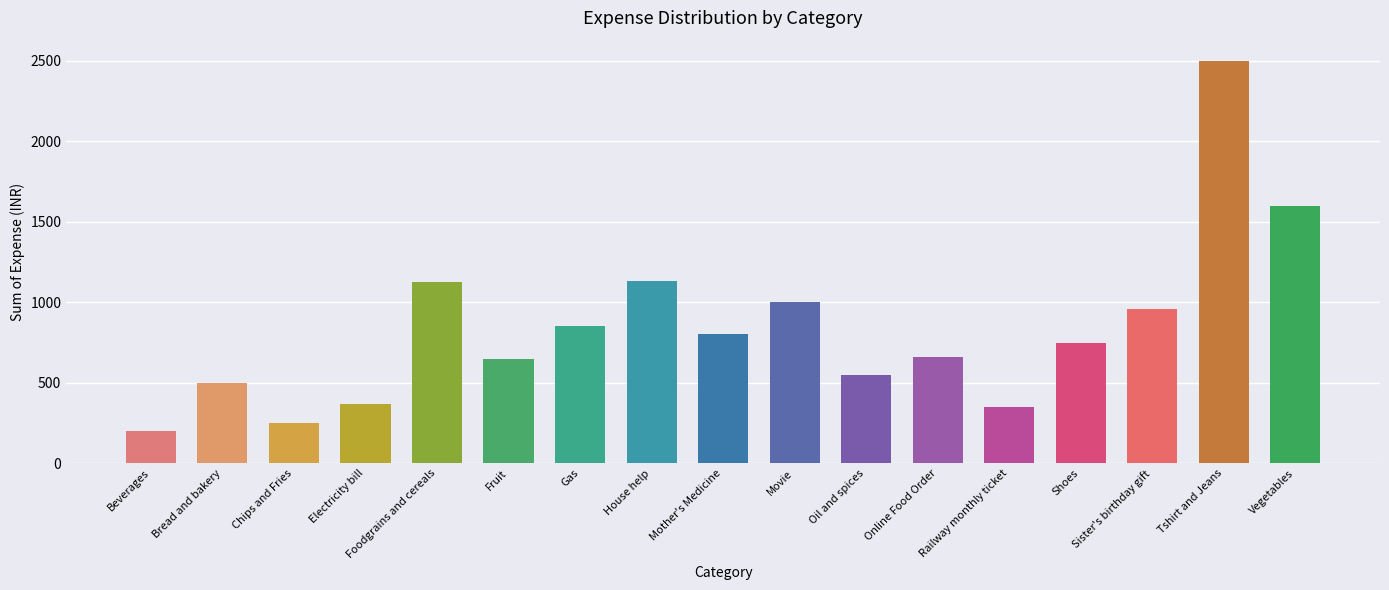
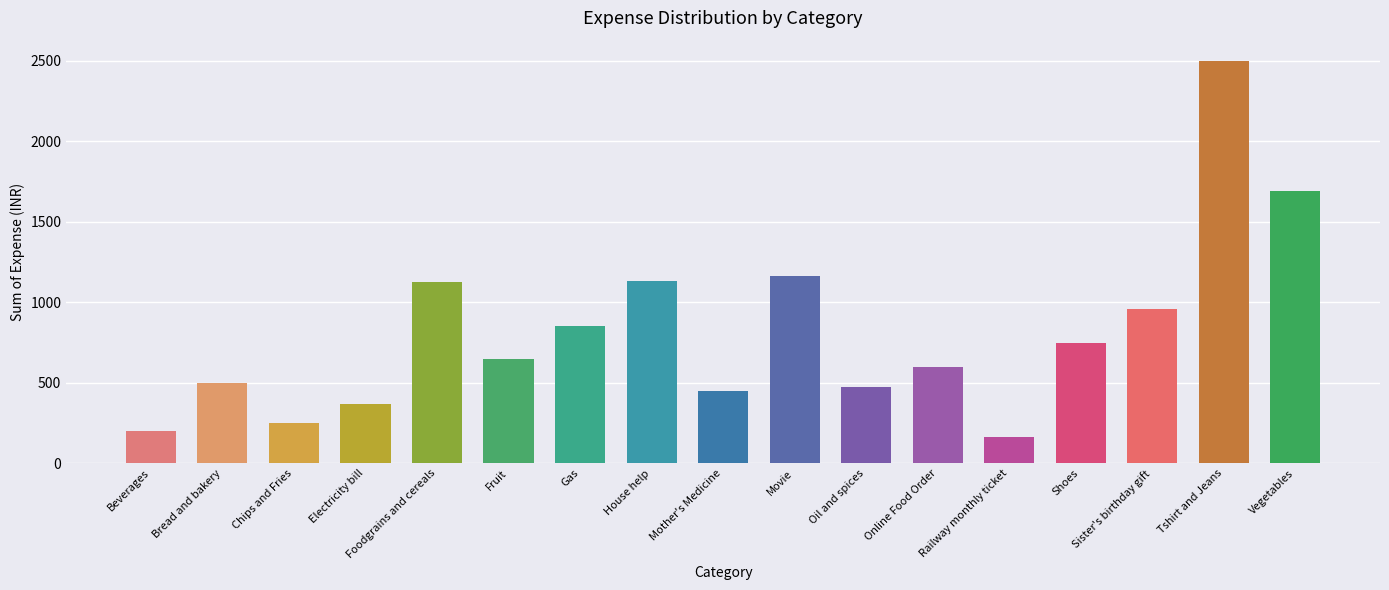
  {
    "Beverages": 200,
    "Bread and bakery": 500,
    "Chips and Fries": 250,
    "Electricity bill": 370,
    "Foodgrains and cereals": 1130,
    "Fruit": 650,
    "Gas": 850,
    "House help": 1130,
-   "Mother's Medicine": 800,
-   "Movie": 1000,
-   "Oil and spices": 550,
-   "Online Food Order": 660,
-   "Railway monthly ticket": 350,
+   "Mother's Medicine": 450,
+   "Movie": 1160,
+   "Oil and spices": 480,
+   "Online Food Order": 600,
+   "Railway monthly ticket": 160,
    "Shoes": 750,
    "Sister's birthday gift": 960,
    "Tshirt and Jeans": 2500,
-   "Vegetables": 1600
+   "Vegetables": 1690
  }
